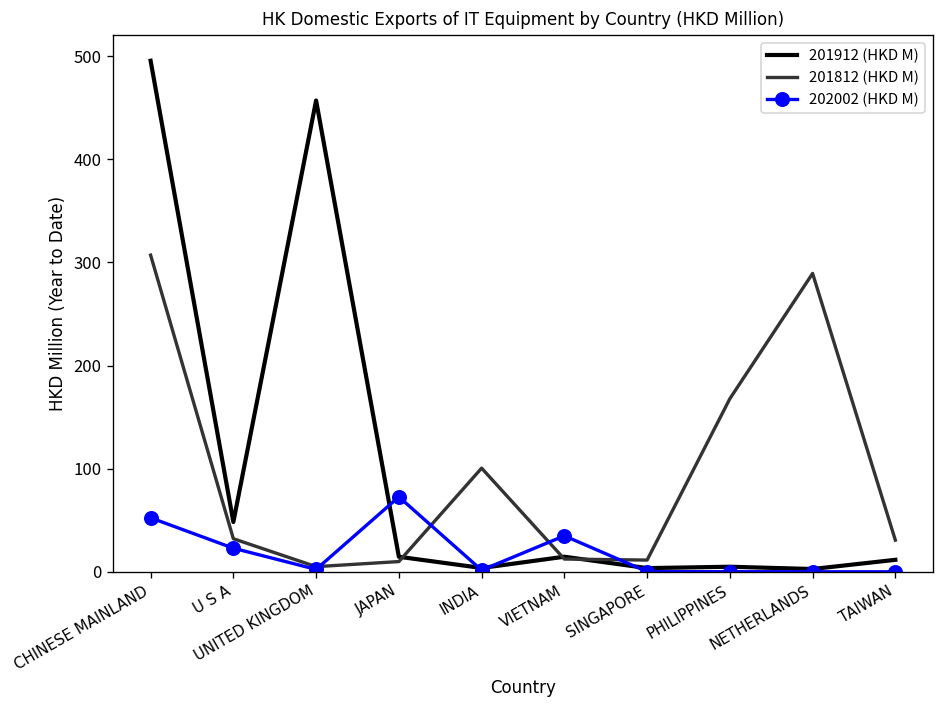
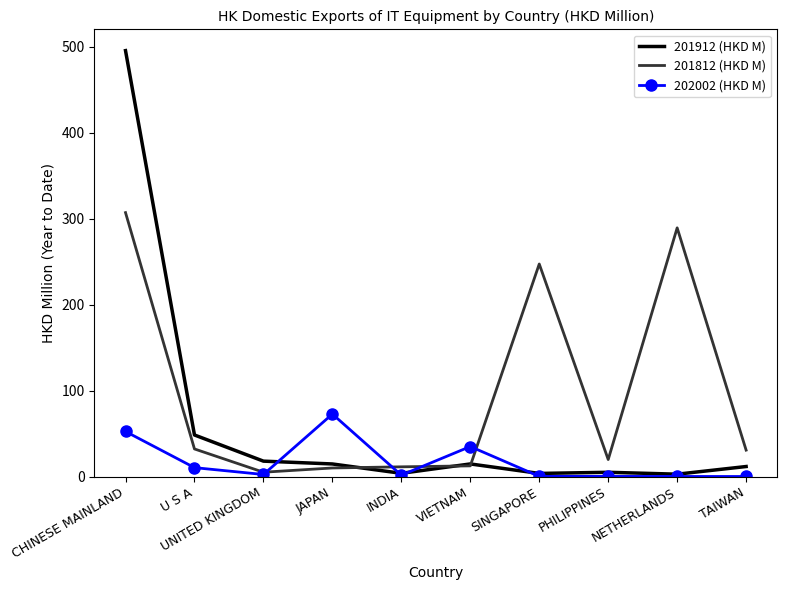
  {
    "201912 (HKD M)": {
      "CHINESE MAINLAND": 500,
      "U S A": 50,
-     "UNITED KINGDOM": 460,
+     "UNITED KINGDOM": 20,
      "JAPAN": 10,
      "SINGAPORE": 0,
      "PHILIPPINES": 0,
      "TAIWAN": 10
    },
    "201812 (HKD M)": {
      "CHINESE MAINLAND": 310,
      "U S A": 30,
      "JAPAN": 10,
-     "INDIA": 100,
-     "SINGAPORE": 10,
-     "PHILIPPINES": 170,
+     "INDIA": 10,
+     "SINGAPORE": 250,
+     "PHILIPPINES": 20,
      "NETHERLANDS": 290,
      "TAIWAN": 30
    },
    "202002 (HKD M)": {
      "CHINESE MAINLAND": 50,
-     "U S A": 20,
+     "U S A": 10,
      "JAPAN": 70,
      "VIETNAM": 30,
      "SINGAPORE": 0,
      "PHILIPPINES": 0,
      "TAIWAN": 0
    }
  }
